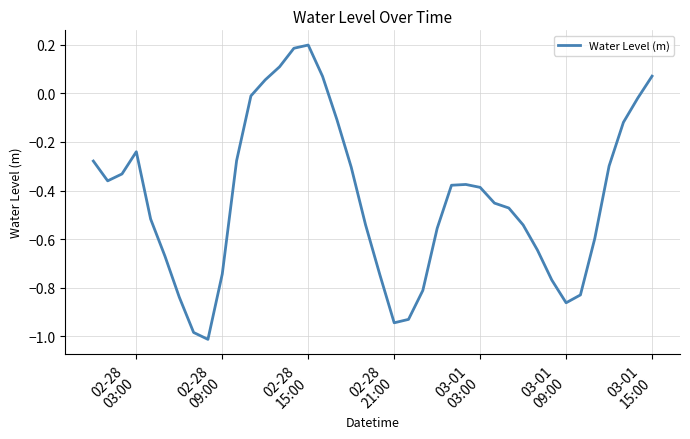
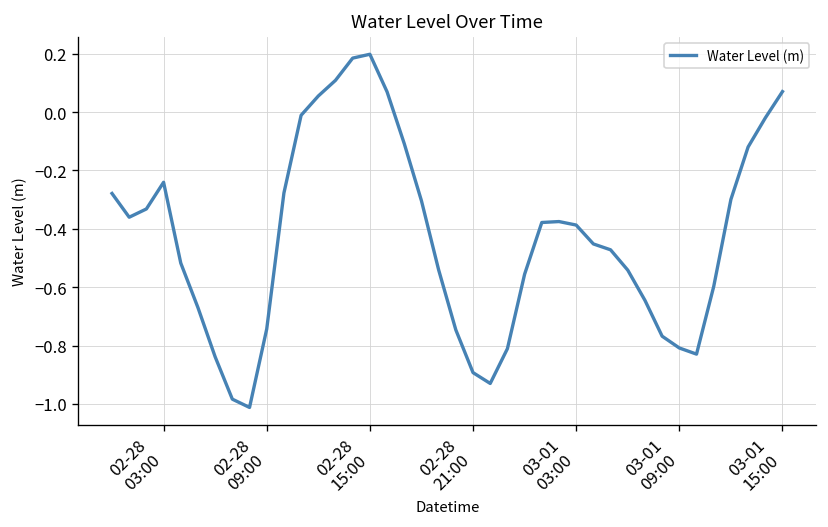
  {
    "02-28 03:00": -0.24,
    "02-28 09:00": -0.74,
    "02-28 15:00": 0.20,
-   "02-28 21:00": -0.94,
+   "02-28 21:00": -0.89,
    "03-01 03:00": -0.39,
-   "03-01 09:00": -0.86,
+   "03-01 09:00": -0.81,
    "03-01 15:00": 0.07
  }
